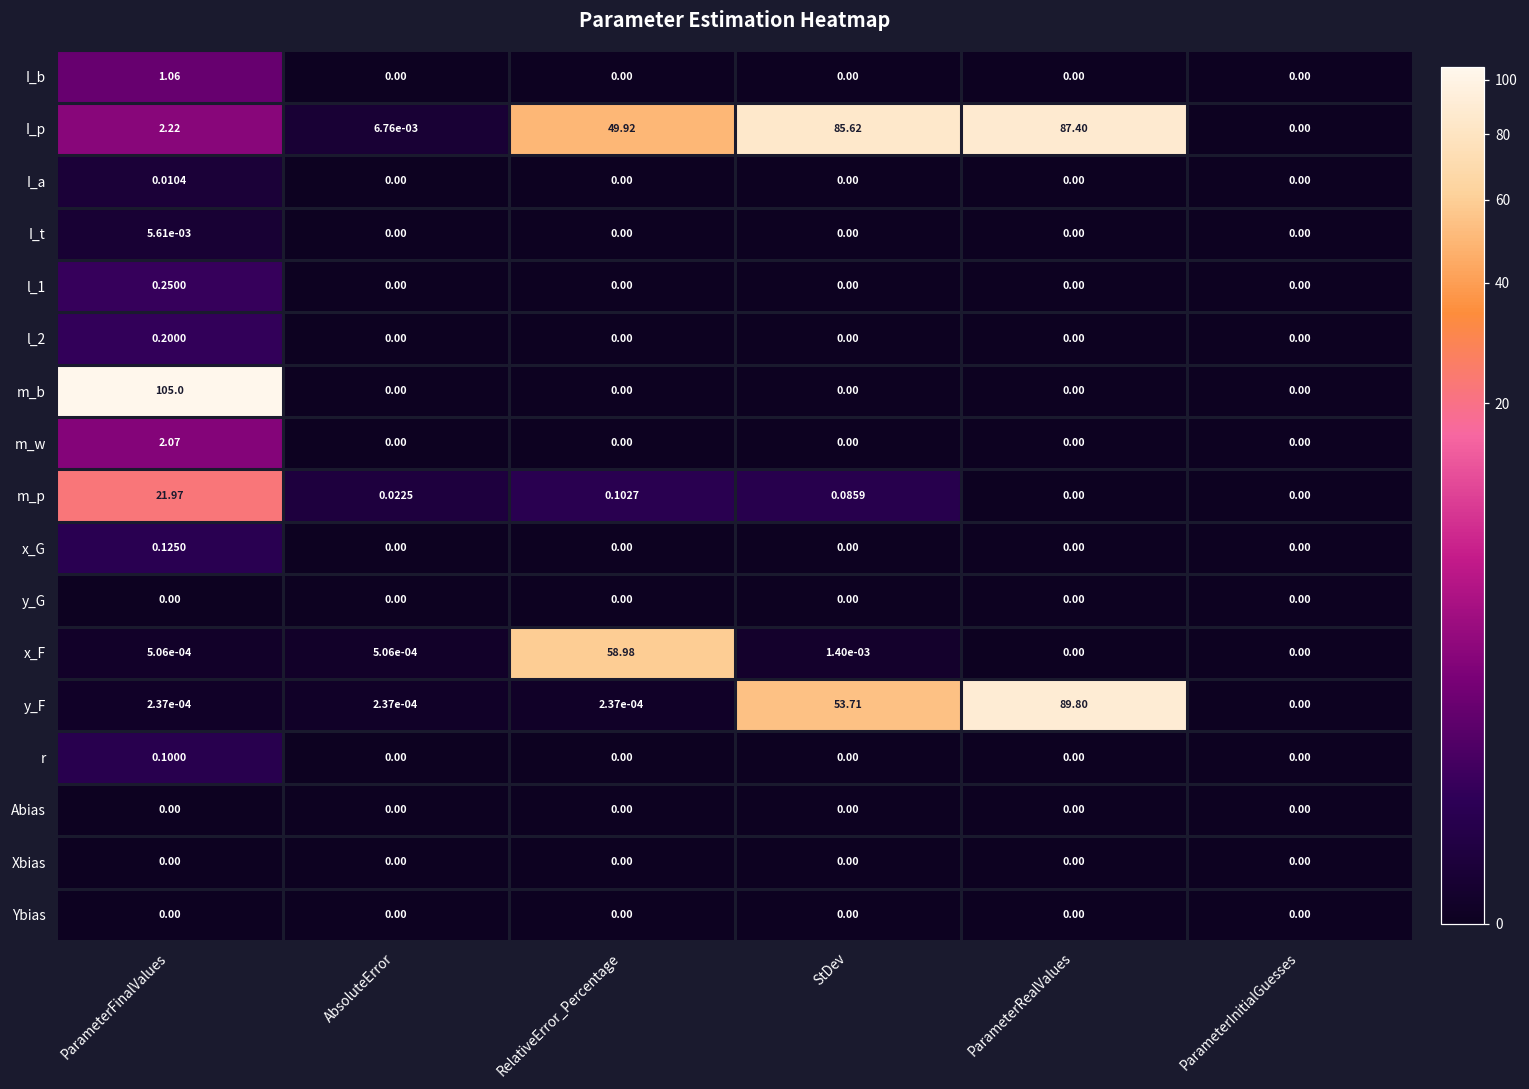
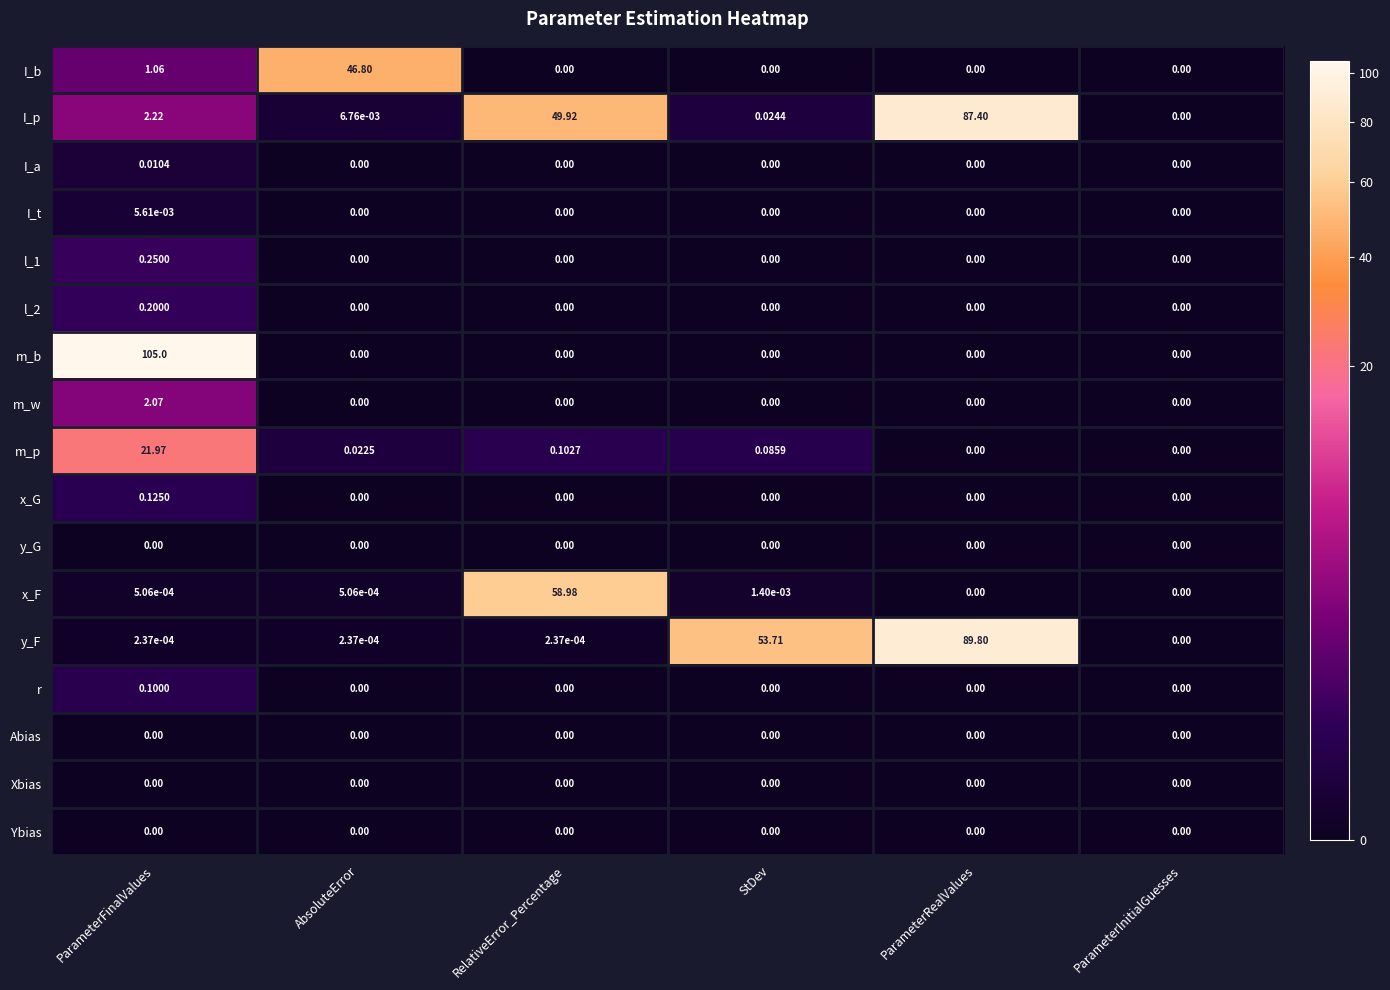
  {
    "I_b": {
      "ParameterFinalValues": "1.06",
-     "AbsoluteError": "0.00",
+     "AbsoluteError": "46.80",
      "RelativeError_Percentage": "0.00",
      "StDev": "0.00",
      "ParameterRealValues": "0.00",
      "ParameterInitialGuesses": "0.00"
    },
    "I_p": {
      "ParameterFinalValues": "2.22",
      "AbsoluteError": "6.76e-03",
      "RelativeError_Percentage": "49.92",
-     "StDev": "85.62",
+     "StDev": "0.0244",
      "ParameterRealValues": "87.40",
      "ParameterInitialGuesses": "0.00"
    },
    "I_a": {
      "ParameterFinalValues": "0.0104",
      "AbsoluteError": "0.00",
      "RelativeError_Percentage": "0.00",
      "StDev": "0.00",
      "ParameterRealValues": "0.00",
      "ParameterInitialGuesses": "0.00"
    },
    "I_t": {
      "ParameterFinalValues": "5.61e-03",
      "AbsoluteError": "0.00",
      "RelativeError_Percentage": "0.00",
      "StDev": "0.00",
      "ParameterRealValues": "0.00",
      "ParameterInitialGuesses": "0.00"
    },
    "l_1": {
      "ParameterFinalValues": "0.2500",
      "AbsoluteError": "0.00",
      "RelativeError_Percentage": "0.00",
      "StDev": "0.00",
      "ParameterRealValues": "0.00",
      "ParameterInitialGuesses": "0.00"
    },
    "l_2": {
      "ParameterFinalValues": "0.2000",
      "AbsoluteError": "0.00",
      "RelativeError_Percentage": "0.00",
      "StDev": "0.00",
      "ParameterRealValues": "0.00",
      "ParameterInitialGuesses": "0.00"
    },
    "m_b": {
      "ParameterFinalValues": "105.0",
      "AbsoluteError": "0.00",
      "RelativeError_Percentage": "0.00",
      "StDev": "0.00",
      "ParameterRealValues": "0.00",
      "ParameterInitialGuesses": "0.00"
    },
    "m_w": {
      "ParameterFinalValues": "2.07",
      "AbsoluteError": "0.00",
      "RelativeError_Percentage": "0.00",
      "StDev": "0.00",
      "ParameterRealValues": "0.00",
      "ParameterInitialGuesses": "0.00"
    },
    "m_p": {
      "ParameterFinalValues": "21.97",
      "AbsoluteError": "0.0225",
      "RelativeError_Percentage": "0.1027",
      "StDev": "0.0859",
      "ParameterRealValues": "0.00",
      "ParameterInitialGuesses": "0.00"
    },
    "x_G": {
      "ParameterFinalValues": "0.1250",
      "AbsoluteError": "0.00",
      "RelativeError_Percentage": "0.00",
      "StDev": "0.00",
      "ParameterRealValues": "0.00",
      "ParameterInitialGuesses": "0.00"
    },
    "y_G": {
      "ParameterFinalValues": "0.00",
      "AbsoluteError": "0.00",
      "RelativeError_Percentage": "0.00",
      "StDev": "0.00",
      "ParameterRealValues": "0.00",
      "ParameterInitialGuesses": "0.00"
    },
    "x_F": {
      "ParameterFinalValues": "5.06e-04",
      "AbsoluteError": "5.06e-04",
      "RelativeError_Percentage": "58.98",
      "StDev": "1.40e-03",
      "ParameterRealValues": "0.00",
      "ParameterInitialGuesses": "0.00"
    },
    "y_F": {
      "ParameterFinalValues": "2.37e-04",
      "AbsoluteError": "2.37e-04",
      "RelativeError_Percentage": "2.37e-04",
      "StDev": "53.71",
      "ParameterRealValues": "89.80",
      "ParameterInitialGuesses": "0.00"
    },
    "r": {
      "ParameterFinalValues": "0.1000",
      "AbsoluteError": "0.00",
      "RelativeError_Percentage": "0.00",
      "StDev": "0.00",
      "ParameterRealValues": "0.00",
      "ParameterInitialGuesses": "0.00"
    },
    "Abias": {
      "ParameterFinalValues": "0.00",
      "AbsoluteError": "0.00",
      "RelativeError_Percentage": "0.00",
      "StDev": "0.00",
      "ParameterRealValues": "0.00",
      "ParameterInitialGuesses": "0.00"
    },
    "Xbias": {
      "ParameterFinalValues": "0.00",
      "AbsoluteError": "0.00",
      "RelativeError_Percentage": "0.00",
      "StDev": "0.00",
      "ParameterRealValues": "0.00",
      "ParameterInitialGuesses": "0.00"
    },
    "Ybias": {
      "ParameterFinalValues": "0.00",
      "AbsoluteError": "0.00",
      "RelativeError_Percentage": "0.00",
      "StDev": "0.00",
      "ParameterRealValues": "0.00",
      "ParameterInitialGuesses": "0.00"
    }
  }
